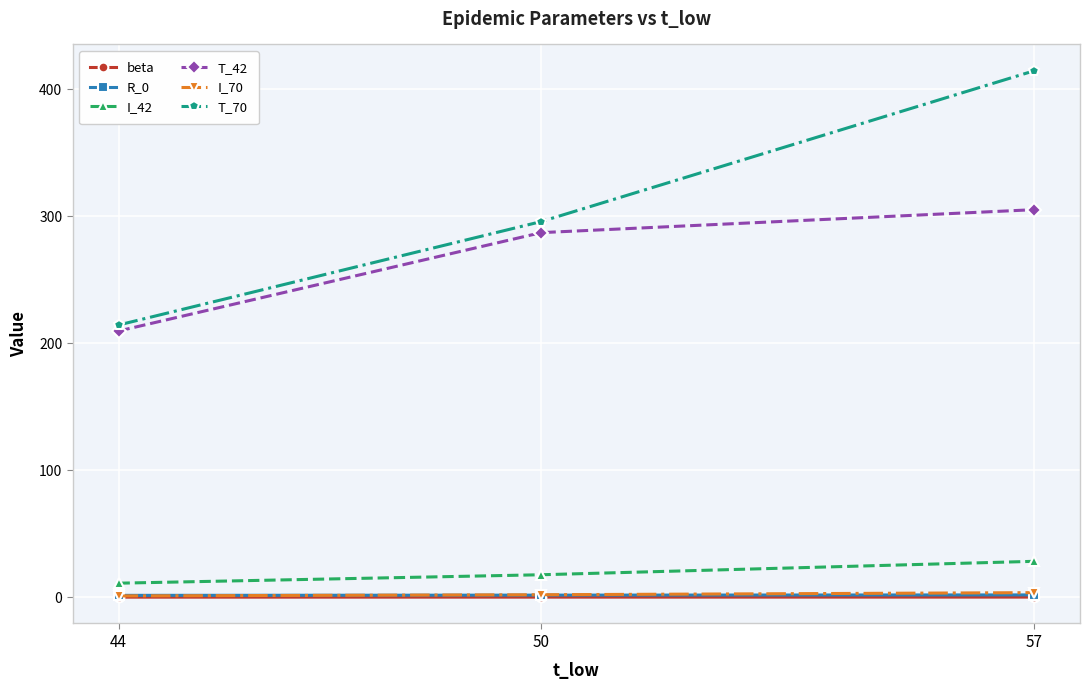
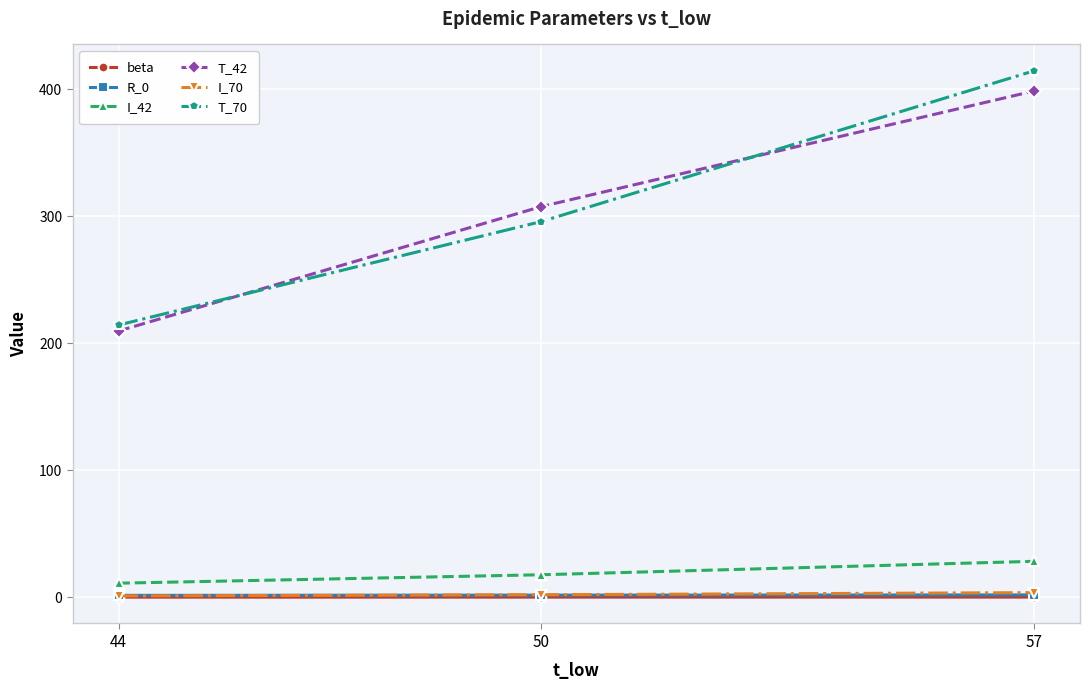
  {
    "T_42": {
      "44": 210,
-     "50": 287,
-     "57": 305
+     "50": 308,
+     "57": 399
    }
  }
